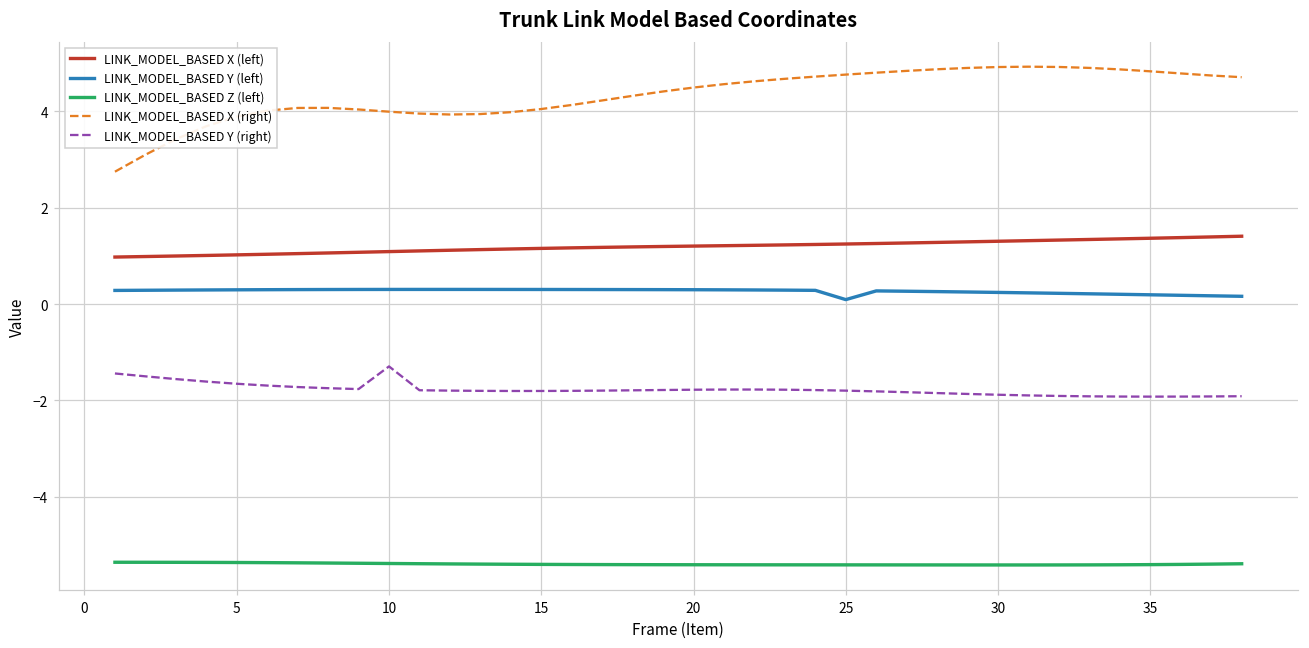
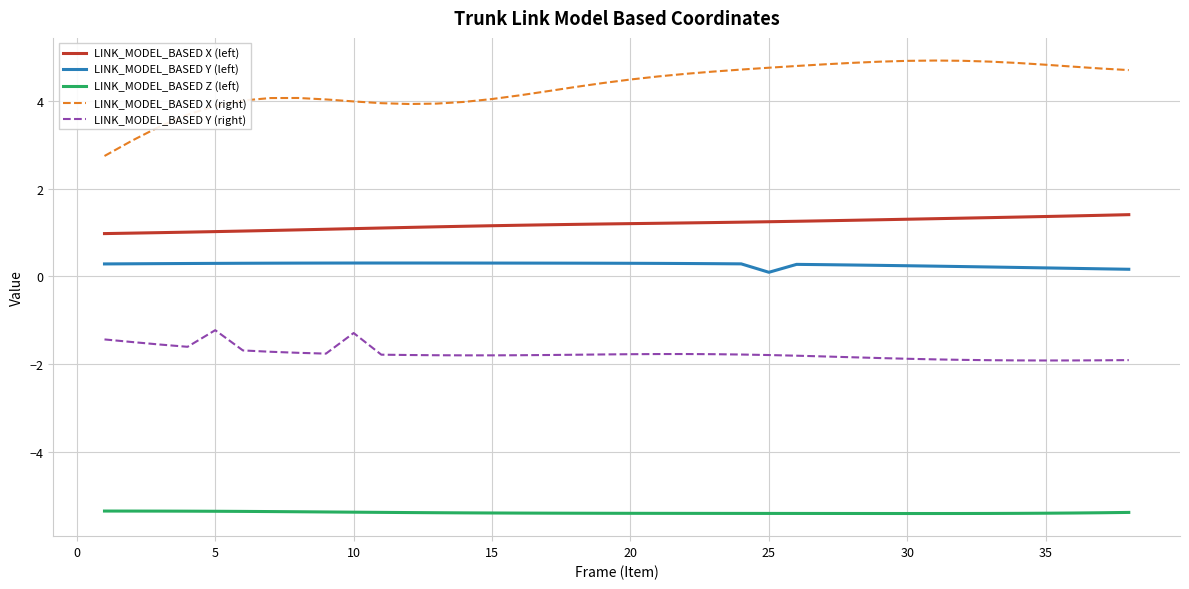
  {
    "LINK_MODEL_BASED X (left)": {
      "5": 1.0,
      "10": 1.1,
      "15": 1.2,
      "20": 1.2,
      "25": 1.2,
      "30": 1.3,
      "35": 1.4
    },
    "LINK_MODEL_BASED Y (left)": {
      "5": 0.3,
      "10": 0.3,
      "15": 0.3,
      "20": 0.3,
      "25": 0.1,
      "30": 0.2,
      "35": 0.2
    },
    "LINK_MODEL_BASED Z (left)": {
      "5": -5.4,
      "10": -5.4,
      "15": -5.4,
      "20": -5.4,
      "25": -5.4,
      "30": -5.4,
      "35": -5.4
    },
    "LINK_MODEL_BASED X (right)": {
      "10": 4.0,
      "15": 4.0,
      "20": 4.5,
      "25": 4.8,
      "30": 4.9,
      "35": 4.8
    },
    "LINK_MODEL_BASED Y (right)": {
-     "5": -1.7,
+     "5": -1.2,
      "10": -1.3,
      "15": -1.8,
      "20": -1.8,
      "25": -1.8,
      "30": -1.9,
      "35": -1.9
    }
  }
